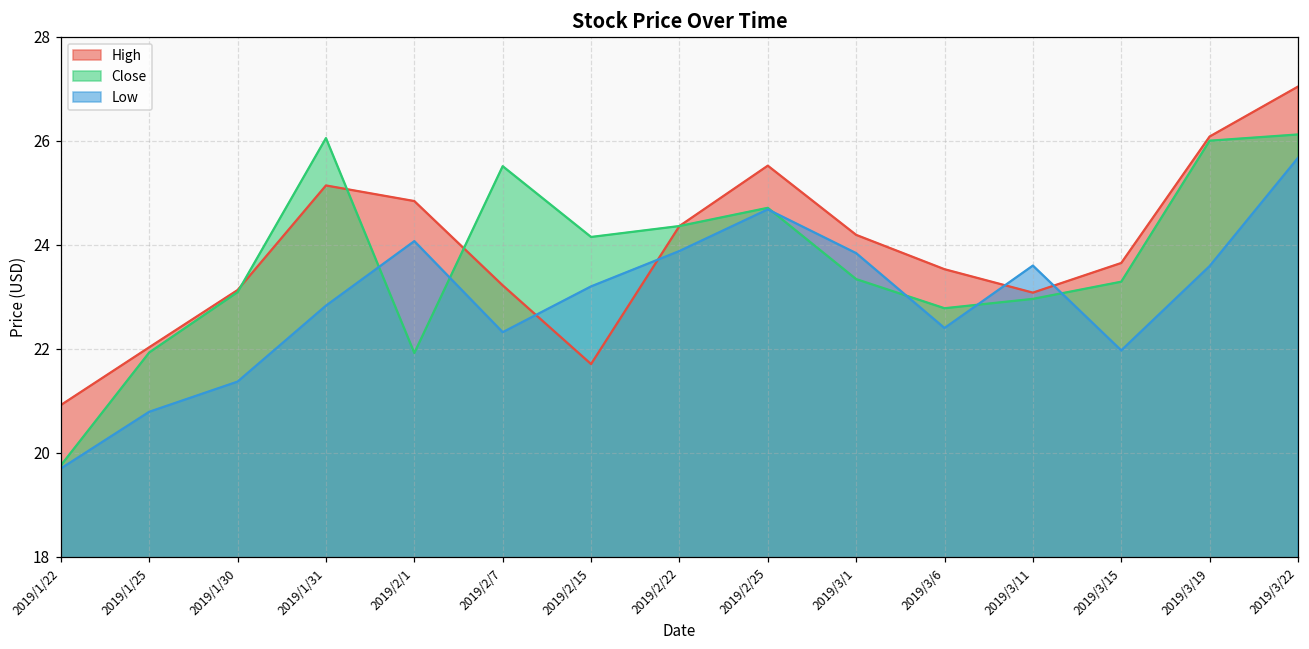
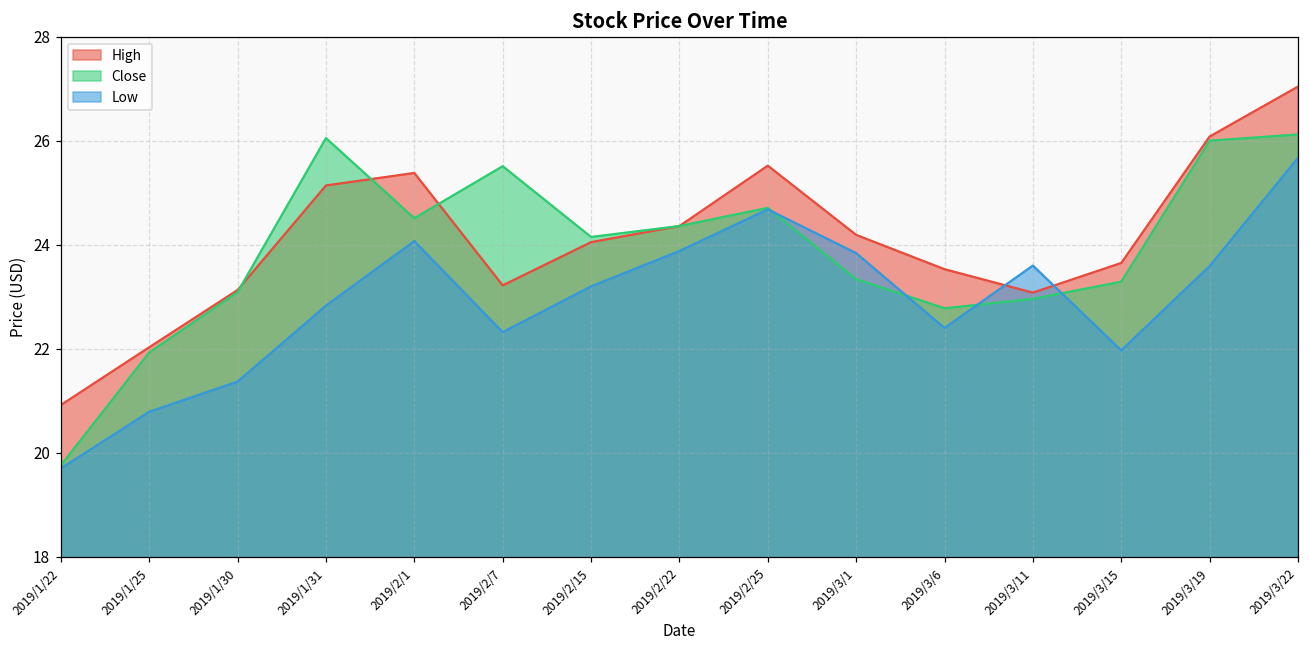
  {
    "High": {
      "2019/1/22": 20.9,
      "2019/1/25": 22.0,
      "2019/1/31": 25.1,
-     "2019/2/1": 24.8,
+     "2019/2/1": 25.4,
      "2019/2/7": 23.2,
-     "2019/2/15": 21.7,
+     "2019/2/15": 24.0,
      "2019/2/25": 25.5,
      "2019/3/1": 24.2,
      "2019/3/6": 23.5,
      "2019/3/11": 23.1,
      "2019/3/15": 23.7,
      "2019/3/19": 26.1,
      "2019/3/22": 27.0
    },
    "Close": {
      "2019/1/22": 19.8,
      "2019/1/25": 21.9,
      "2019/1/31": 26.1,
-     "2019/2/1": 21.9,
+     "2019/2/1": 24.5,
      "2019/2/7": 25.5,
      "2019/2/15": 24.2,
      "2019/3/1": 23.3,
      "2019/3/6": 22.8,
      "2019/3/11": 23.0,
      "2019/3/15": 23.3,
      "2019/3/19": 26.0,
      "2019/3/22": 26.1
    },
    "Low": {
      "2019/1/22": 19.7,
      "2019/1/25": 20.8,
      "2019/1/30": 21.4,
      "2019/1/31": 22.8,
      "2019/2/1": 24.1,
      "2019/2/7": 22.3,
      "2019/2/15": 23.2,
      "2019/2/22": 23.9,
      "2019/3/1": 23.8,
      "2019/3/6": 22.4,
      "2019/3/11": 23.6,
      "2019/3/15": 22.0,
      "2019/3/19": 23.6,
      "2019/3/22": 25.7
    }
  }
